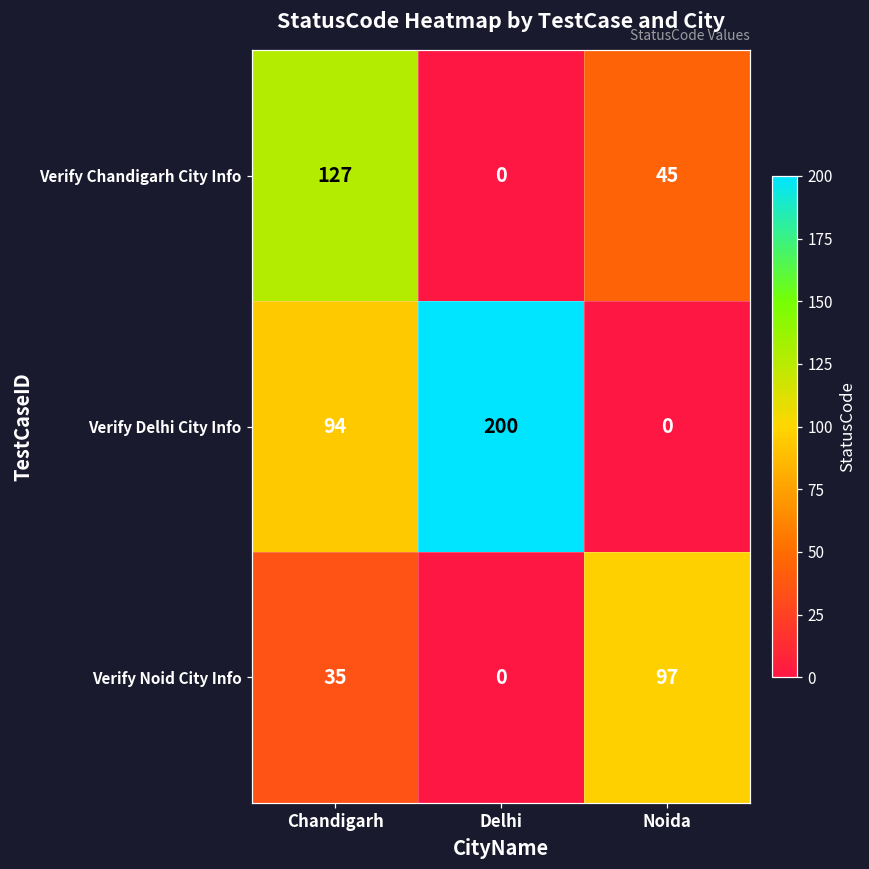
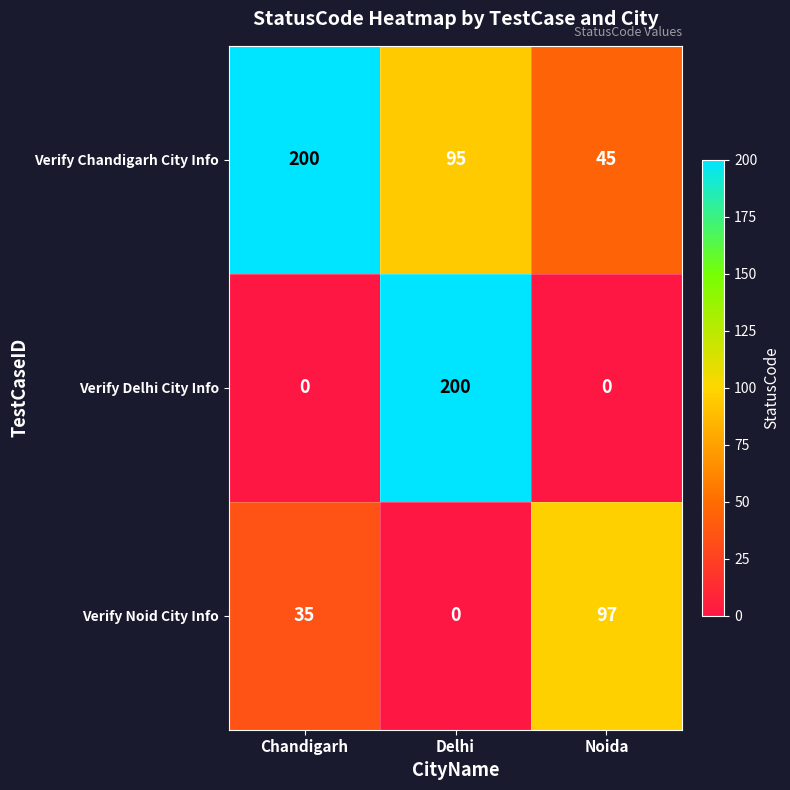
  {
    "Verify Chandigarh City Info": {
-     "Chandigarh": 127,
-     "Delhi": 0,
+     "Chandigarh": 200,
+     "Delhi": 95,
      "Noida": 45
    },
    "Verify Delhi City Info": {
-     "Chandigarh": 94,
+     "Chandigarh": 0,
      "Delhi": 200,
      "Noida": 0
    },
    "Verify Noid City Info": {
      "Chandigarh": 35,
      "Delhi": 0,
      "Noida": 97
    }
  }
